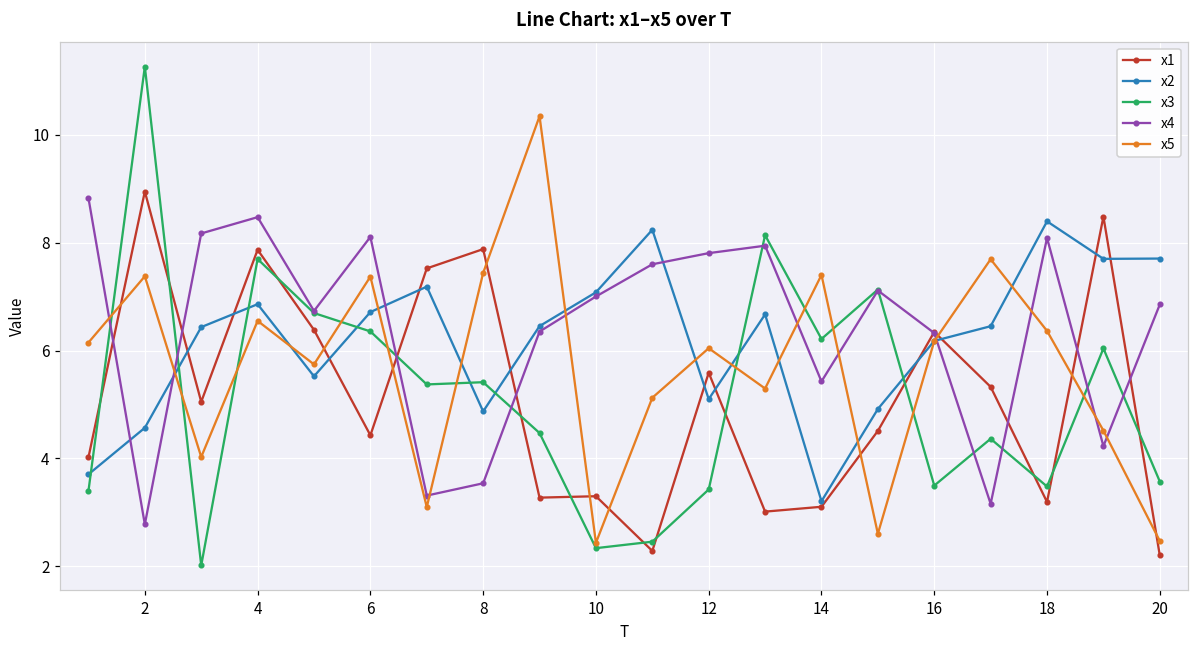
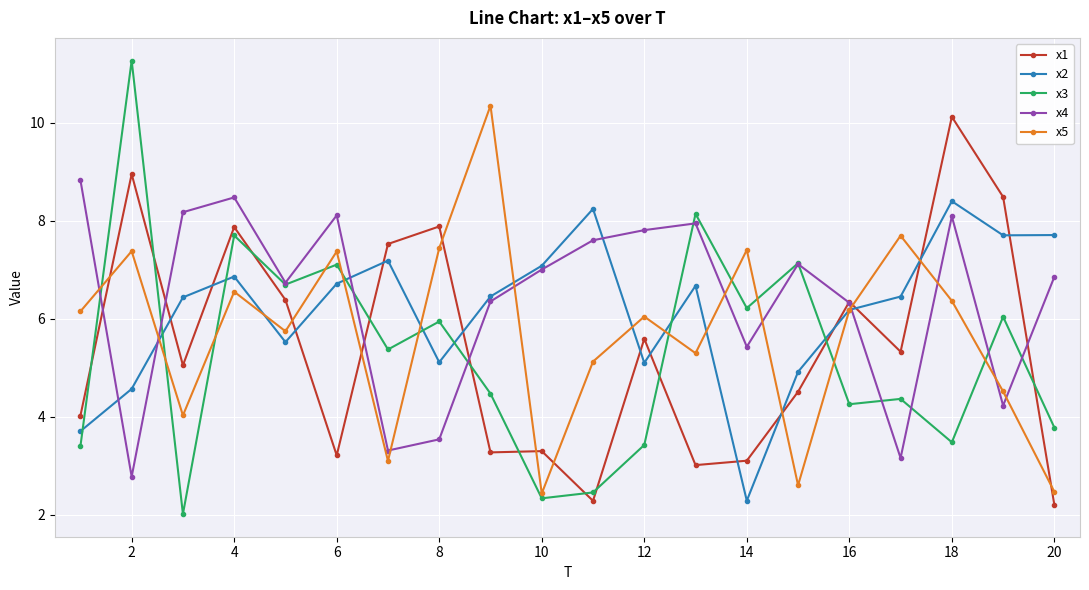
  {
    "x1": {
      "2": 9.0,
      "4": 7.9,
-     "6": 4.4,
+     "6": 3.2,
      "8": 7.9,
      "10": 3.3,
      "12": 5.6,
      "14": 3.1,
-     "18": 3.2,
+     "18": 10.1,
      "20": 2.2
    },
    "x2": {
      "2": 4.6,
      "4": 6.9,
      "6": 6.7,
-     "8": 4.9,
+     "8": 5.1,
      "10": 7.1,
      "12": 5.1,
-     "14": 3.2,
+     "14": 2.3,
      "18": 8.4,
      "20": 7.7
    },
    "x3": {
      "2": 11.3,
      "4": 7.7,
-     "6": 6.4,
-     "8": 5.4,
+     "6": 7.1,
+     "8": 5.9,
      "10": 2.3,
      "12": 3.4,
      "14": 6.2,
-     "16": 3.5,
+     "16": 4.3,
      "18": 3.5,
-     "20": 3.6
+     "20": 3.8
    },
    "x4": {
      "2": 2.8,
      "4": 8.5,
      "6": 8.1,
      "8": 3.5,
      "10": 7.0,
      "12": 7.8,
      "14": 5.4,
      "18": 8.1,
      "20": 6.9
    },
    "x5": {
      "2": 7.4,
      "4": 6.6,
      "6": 7.4,
      "8": 7.4,
      "10": 2.4,
      "12": 6.0,
      "14": 7.4,
      "18": 6.4,
      "20": 2.5
    }
  }
